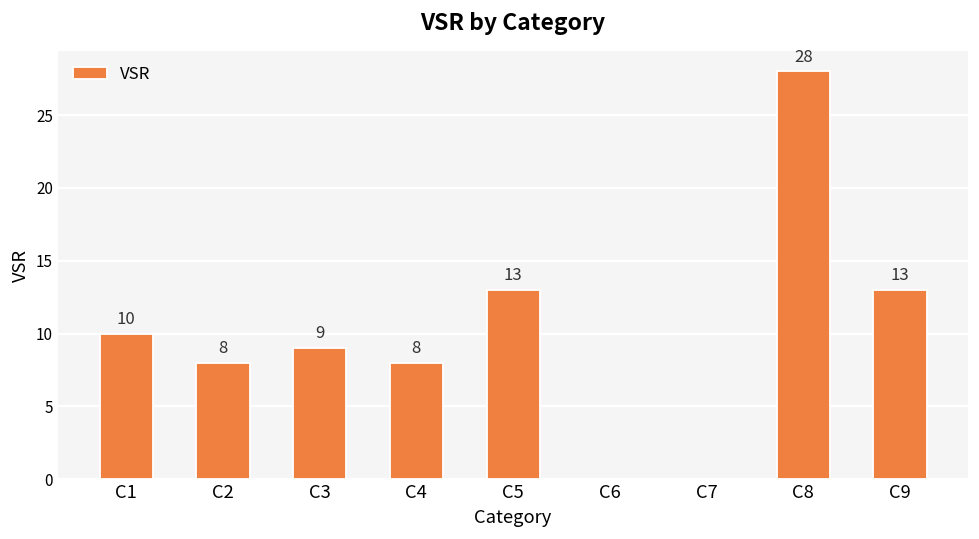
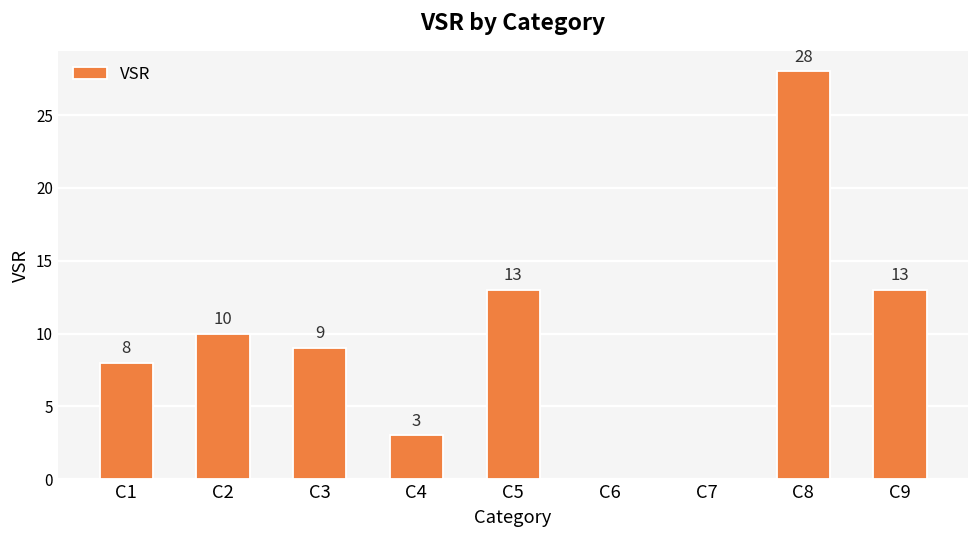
  {
-   "C1": 10,
-   "C2": 8,
+   "C1": 8,
+   "C2": 10,
    "C3": 9,
-   "C4": 8,
+   "C4": 3,
    "C5": 13,
    "C8": 28,
    "C9": 13
  }
